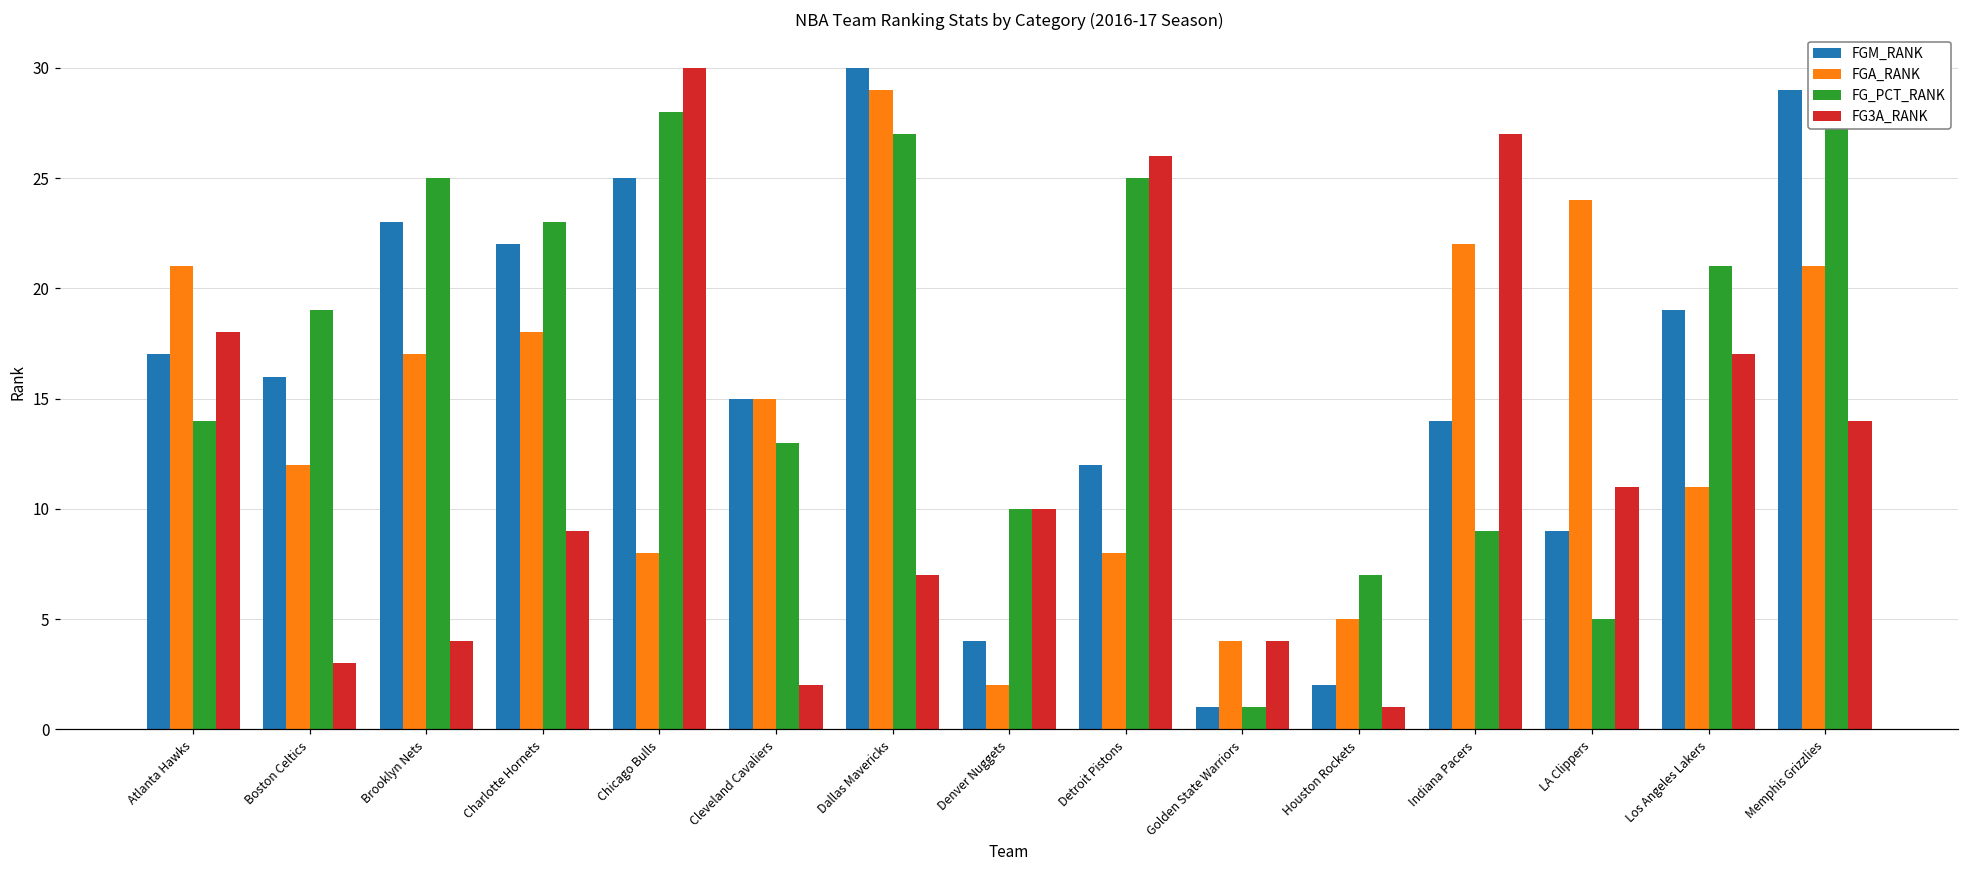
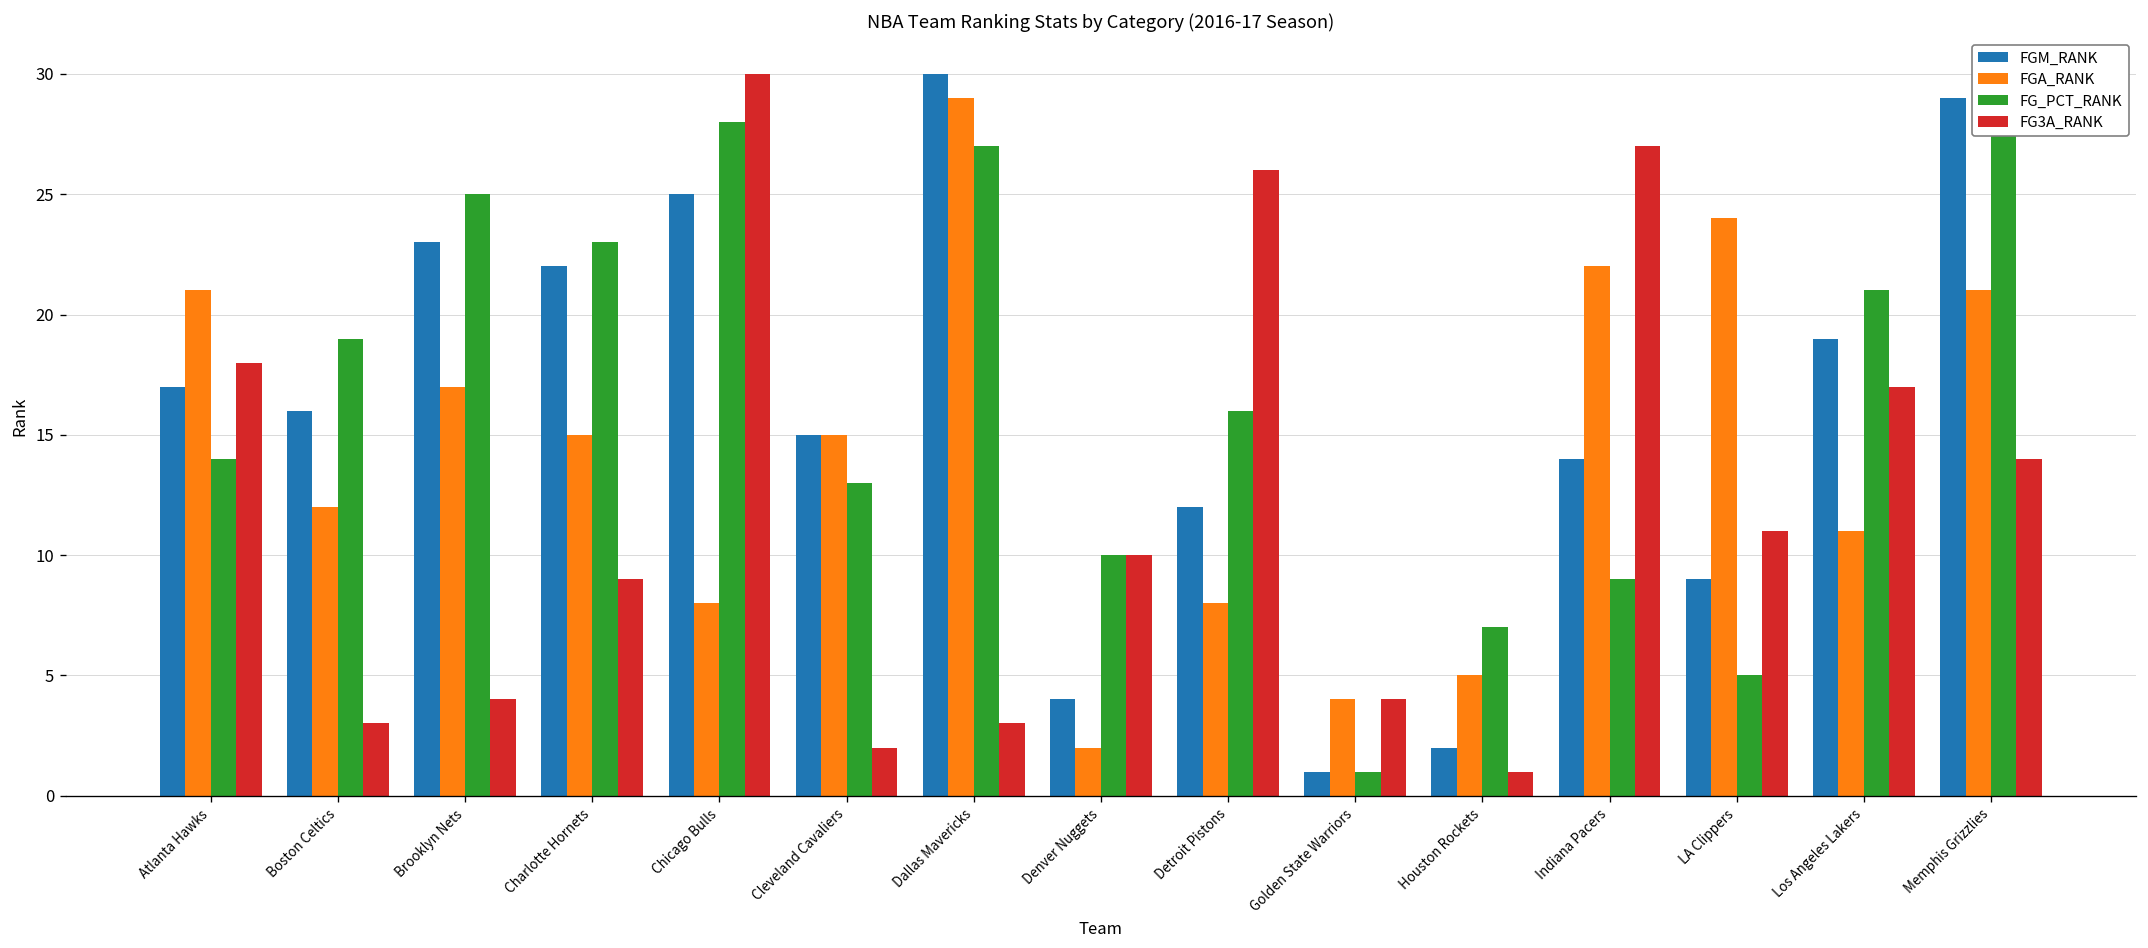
  {
    "FGM_RANK": {
      "Atlanta Hawks": 17,
      "Boston Celtics": 16,
      "Brooklyn Nets": 23,
      "Charlotte Hornets": 22,
      "Chicago Bulls": 25,
      "Cleveland Cavaliers": 15,
      "Dallas Mavericks": 30,
      "Denver Nuggets": 4,
      "Detroit Pistons": 12,
      "Golden State Warriors": 1,
      "Houston Rockets": 2,
      "Indiana Pacers": 14,
      "LA Clippers": 9,
      "Los Angeles Lakers": 19,
      "Memphis Grizzlies": 29
    },
    "FGA_RANK": {
      "Atlanta Hawks": 21,
      "Boston Celtics": 12,
      "Brooklyn Nets": 17,
-     "Charlotte Hornets": 18,
+     "Charlotte Hornets": 15,
      "Chicago Bulls": 8,
      "Cleveland Cavaliers": 15,
      "Dallas Mavericks": 29,
      "Denver Nuggets": 2,
      "Detroit Pistons": 8,
      "Golden State Warriors": 4,
      "Houston Rockets": 5,
      "Indiana Pacers": 22,
      "LA Clippers": 24,
      "Los Angeles Lakers": 11,
      "Memphis Grizzlies": 21
    },
    "FG_PCT_RANK": {
      "Atlanta Hawks": 14,
      "Boston Celtics": 19,
      "Brooklyn Nets": 25,
      "Charlotte Hornets": 23,
      "Chicago Bulls": 28,
      "Cleveland Cavaliers": 13,
      "Dallas Mavericks": 27,
      "Denver Nuggets": 10,
-     "Detroit Pistons": 25,
+     "Detroit Pistons": 16,
      "Golden State Warriors": 1,
      "Houston Rockets": 7,
      "Indiana Pacers": 9,
      "LA Clippers": 5,
      "Los Angeles Lakers": 21
    },
    "FG3A_RANK": {
      "Atlanta Hawks": 18,
      "Boston Celtics": 3,
      "Brooklyn Nets": 4,
      "Charlotte Hornets": 9,
      "Chicago Bulls": 30,
      "Cleveland Cavaliers": 2,
-     "Dallas Mavericks": 7,
+     "Dallas Mavericks": 3,
      "Denver Nuggets": 10,
      "Detroit Pistons": 26,
      "Golden State Warriors": 4,
      "Houston Rockets": 1,
      "Indiana Pacers": 27,
      "LA Clippers": 11,
      "Los Angeles Lakers": 17,
      "Memphis Grizzlies": 14
    }
  }
